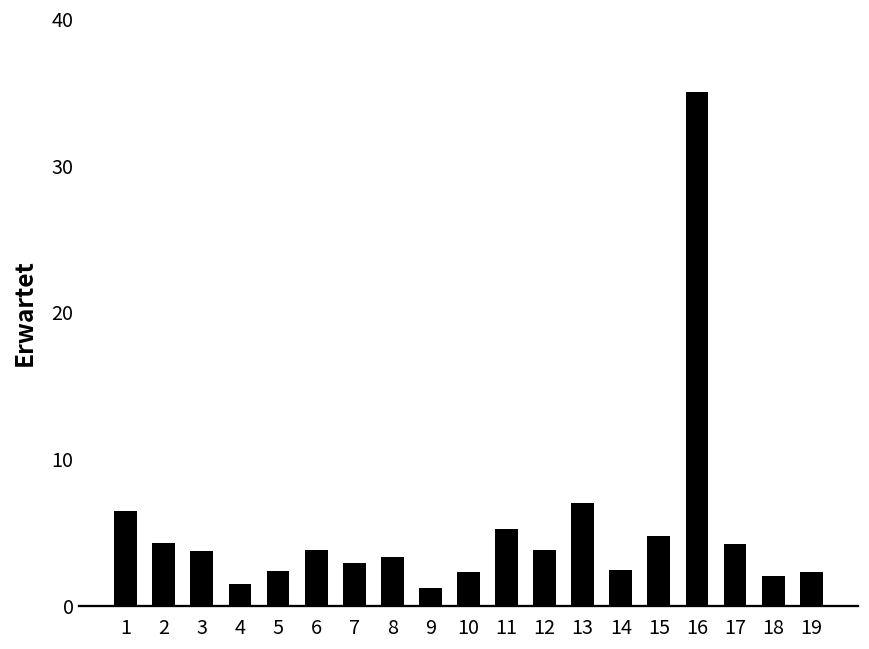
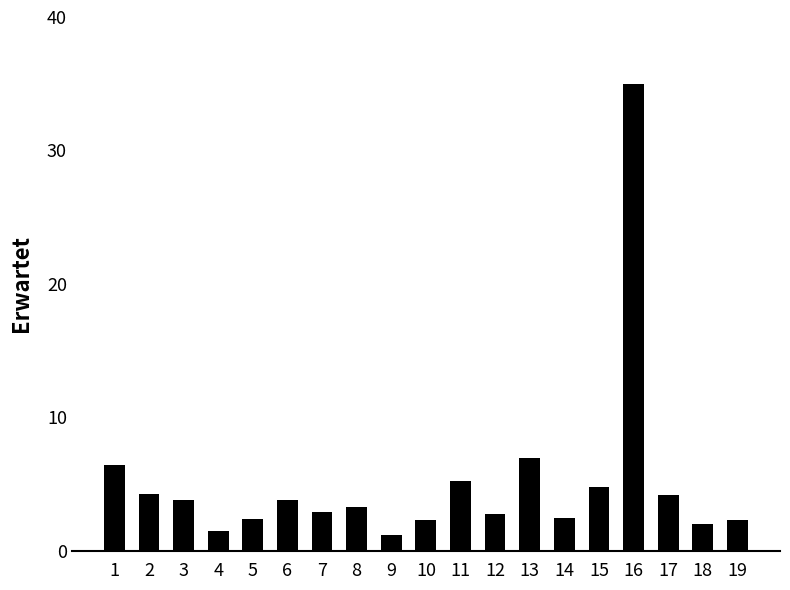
  {
    "1": 6.4,
    "2": 4.3,
    "3": 3.8,
    "4": 1.5,
    "5": 2.4,
    "6": 3.8,
    "7": 3.0,
    "8": 3.3,
    "9": 1.2,
    "10": 2.3,
    "11": 5.2,
-   "12": 3.8,
+   "12": 2.7,
    "13": 7.0,
    "14": 2.4,
    "15": 4.8,
    "16": 35.0,
    "17": 4.2,
    "18": 2.1,
    "19": 2.3
  }
